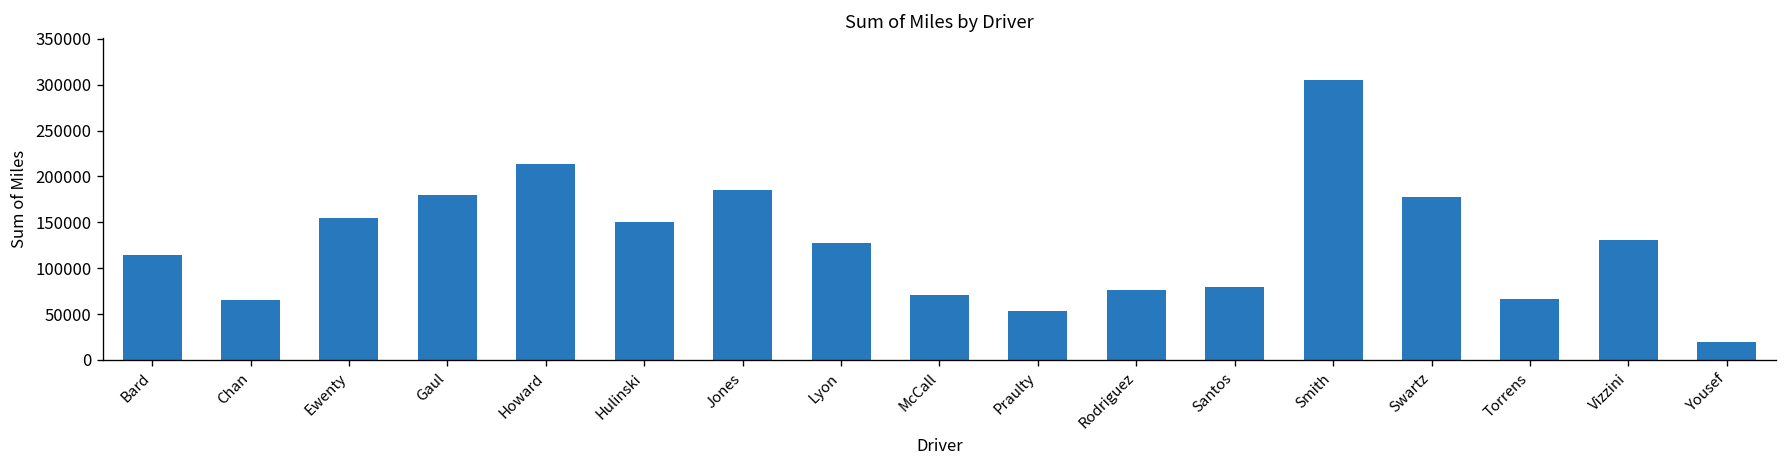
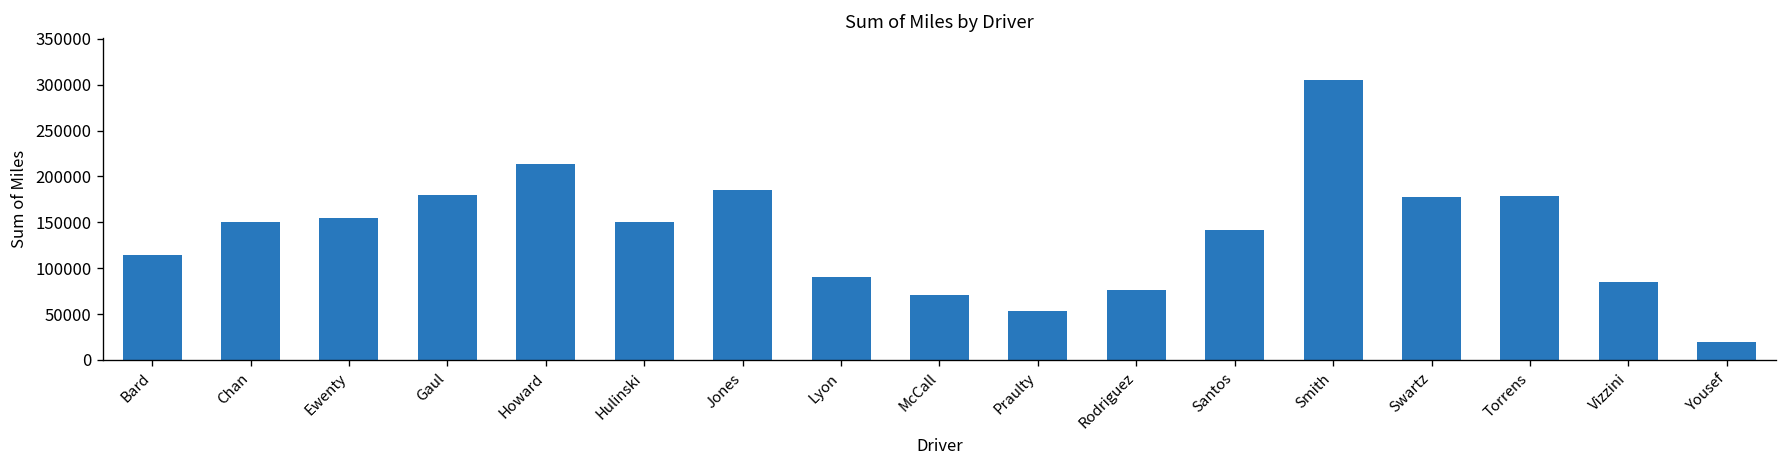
  {
    "Bard": 110000,
-   "Chan": 70000,
+   "Chan": 150000,
    "Ewenty": 150000,
    "Gaul": 180000,
    "Howard": 210000,
    "Hulinski": 150000,
    "Jones": 180000,
-   "Lyon": 130000,
+   "Lyon": 90000,
    "McCall": 70000,
    "Praulty": 50000,
    "Rodriguez": 80000,
-   "Santos": 80000,
+   "Santos": 140000,
    "Smith": 310000,
    "Swartz": 180000,
-   "Torrens": 70000,
-   "Vizzini": 130000,
+   "Torrens": 180000,
+   "Vizzini": 80000,
    "Yousef": 20000
  }
